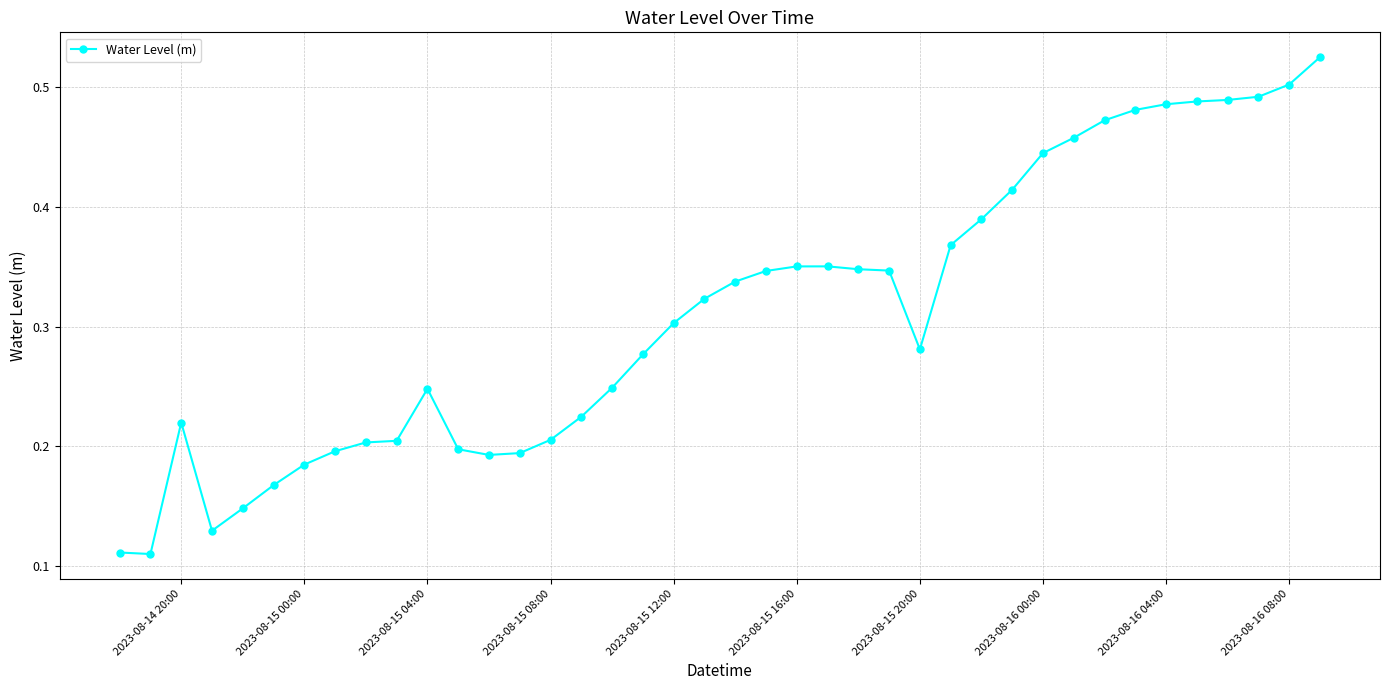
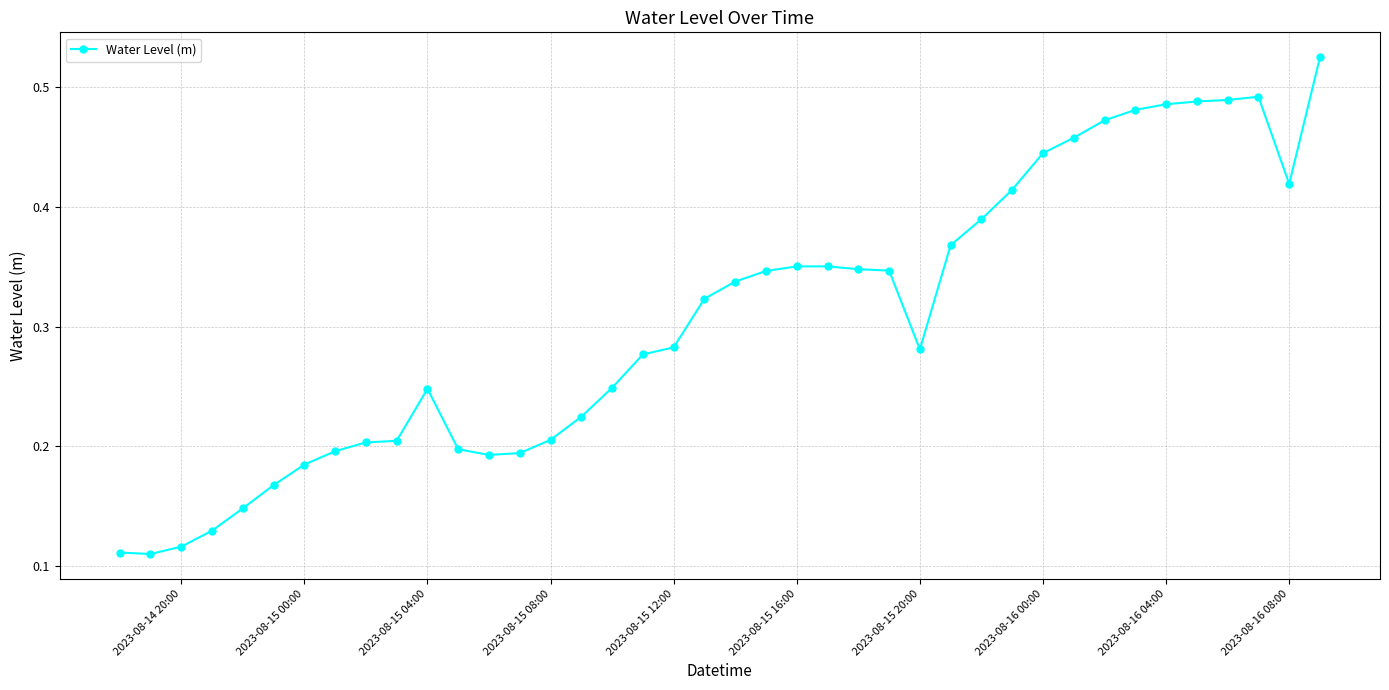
  {
-   "2023-08-14 20:00": 0.220,
+   "2023-08-14 20:00": 0.116,
    "2023-08-15 00:00": 0.185,
    "2023-08-15 04:00": 0.248,
    "2023-08-15 08:00": 0.205,
-   "2023-08-15 12:00": 0.303,
+   "2023-08-15 12:00": 0.283,
    "2023-08-15 16:00": 0.350,
    "2023-08-15 20:00": 0.281,
    "2023-08-16 00:00": 0.445,
    "2023-08-16 04:00": 0.486,
-   "2023-08-16 08:00": 0.502
+   "2023-08-16 08:00": 0.419
  }
